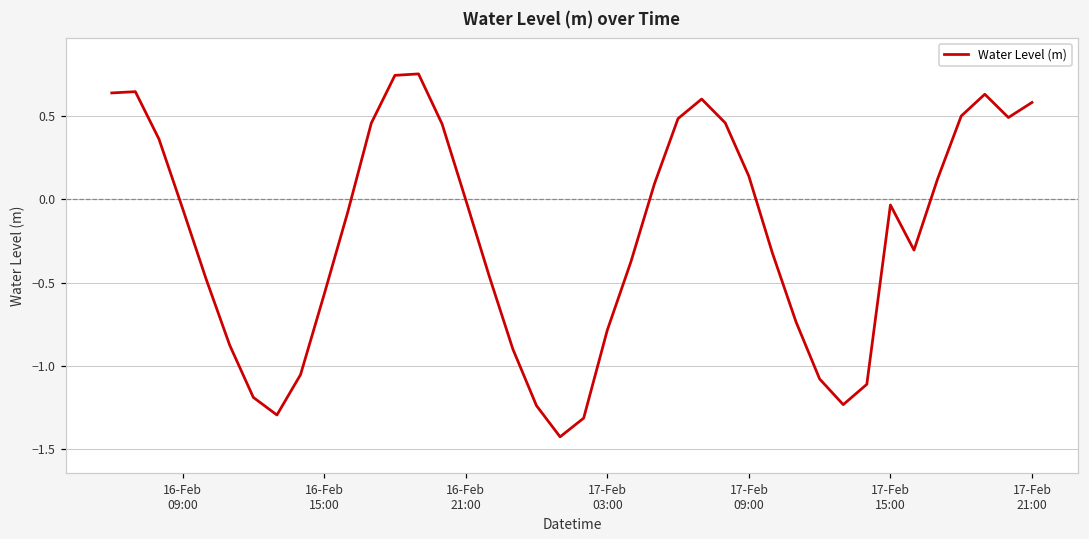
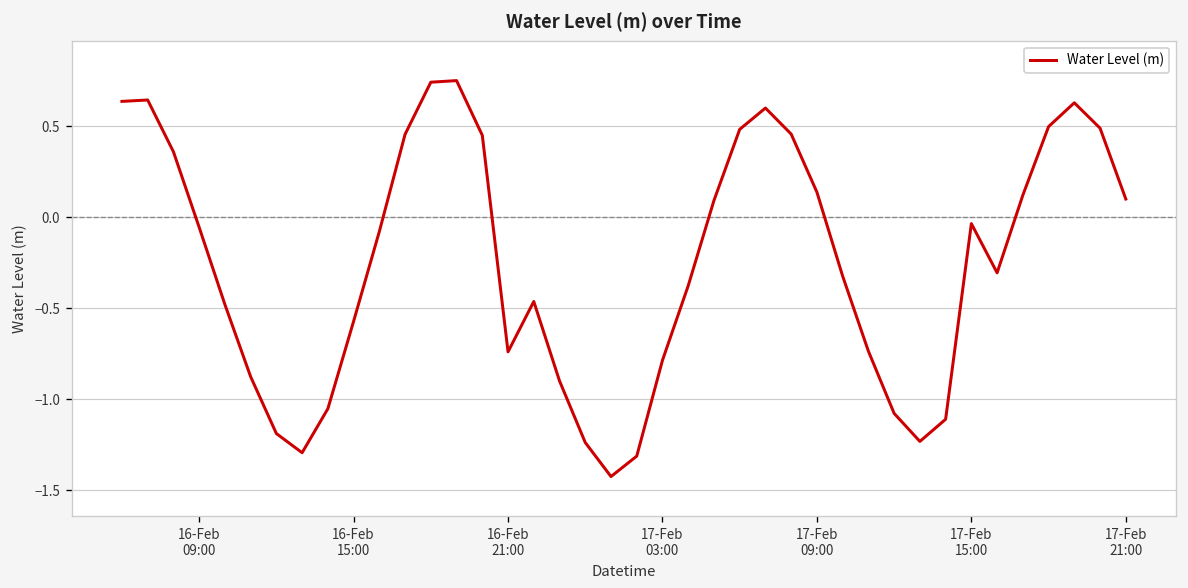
  {
    "16-Feb 09:00": -0.05,
    "16-Feb 15:00": -0.57,
-   "16-Feb 21:00": 0.00,
+   "16-Feb 21:00": -0.74,
    "17-Feb 03:00": -0.79,
    "17-Feb 09:00": 0.14,
    "17-Feb 15:00": -0.03,
-   "17-Feb 21:00": 0.58
+   "17-Feb 21:00": 0.10
  }
